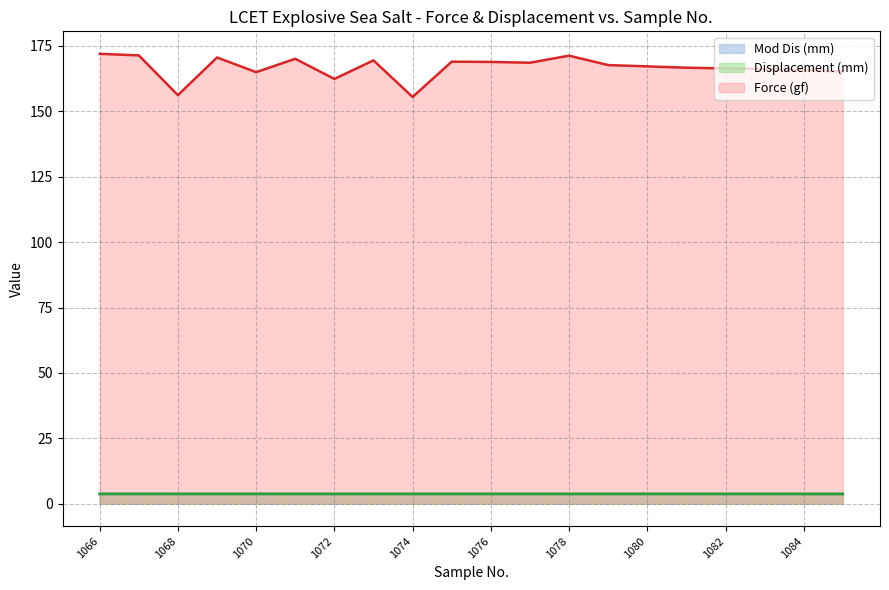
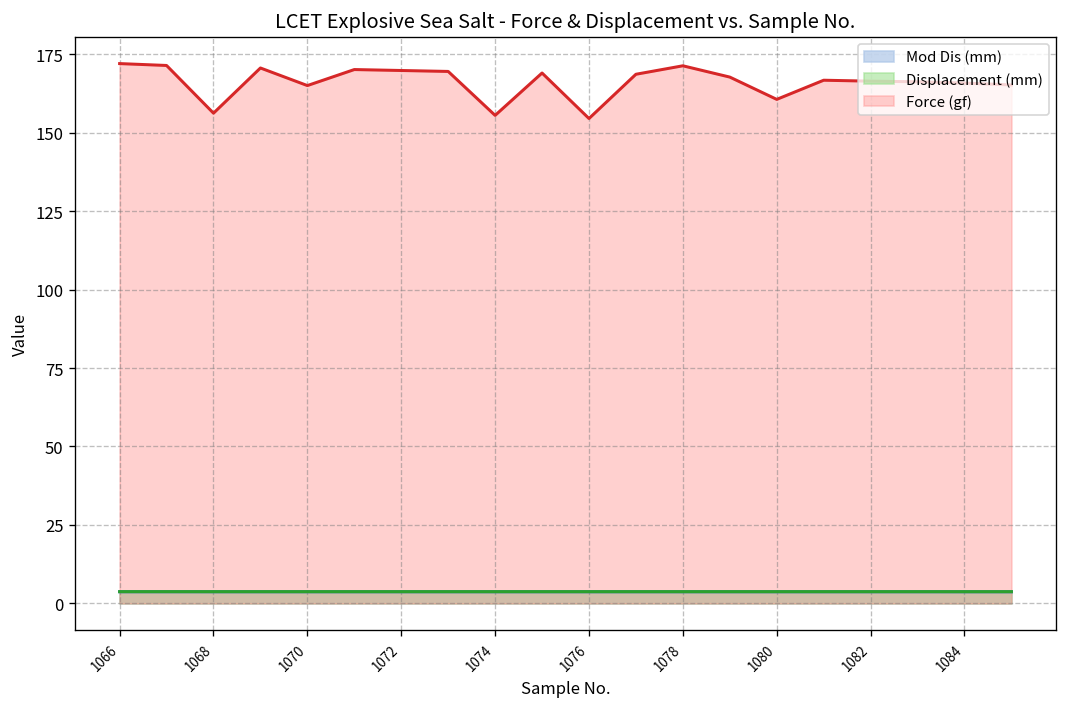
  {
    "Displacement (mm)": {
      "1066": 4,
      "1068": 4,
      "1070": 4,
      "1072": 4,
      "1074": 4,
      "1076": 4,
      "1078": 4,
      "1080": 4,
      "1082": 4,
      "1084": 4
    },
    "Force (gf)": {
      "1066": 172,
      "1068": 156,
      "1070": 165,
-     "1072": 162,
+     "1072": 170,
      "1074": 156,
-     "1076": 169,
+     "1076": 155,
      "1078": 171,
-     "1080": 167
+     "1080": 161
    }
  }
